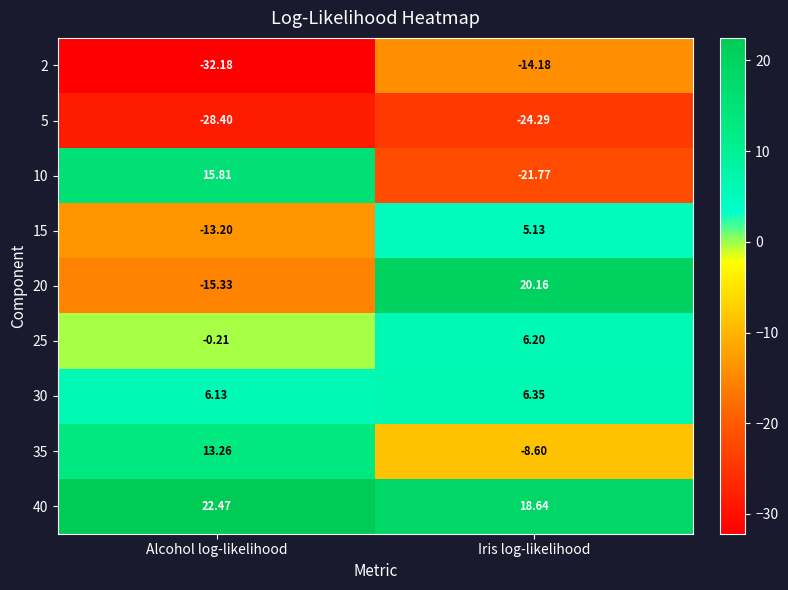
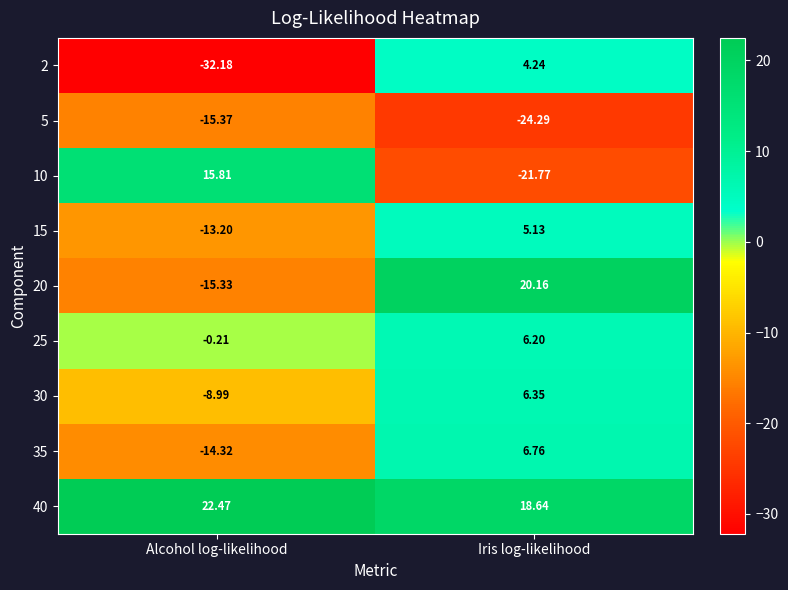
  {
    "2": {
      "Alcohol log-likelihood": -32.18,
-     "Iris log-likelihood": -14.18
+     "Iris log-likelihood": 4.24
    },
    "5": {
-     "Alcohol log-likelihood": -28.40,
+     "Alcohol log-likelihood": -15.37,
      "Iris log-likelihood": -24.29
    },
    "10": {
      "Alcohol log-likelihood": 15.81,
      "Iris log-likelihood": -21.77
    },
    "15": {
      "Alcohol log-likelihood": -13.20,
      "Iris log-likelihood": 5.13
    },
    "20": {
      "Alcohol log-likelihood": -15.33,
      "Iris log-likelihood": 20.16
    },
    "25": {
      "Alcohol log-likelihood": -0.21,
      "Iris log-likelihood": 6.20
    },
    "30": {
-     "Alcohol log-likelihood": 6.13,
+     "Alcohol log-likelihood": -8.99,
      "Iris log-likelihood": 6.35
    },
    "35": {
-     "Alcohol log-likelihood": 13.26,
-     "Iris log-likelihood": -8.60
+     "Alcohol log-likelihood": -14.32,
+     "Iris log-likelihood": 6.76
    },
    "40": {
      "Alcohol log-likelihood": 22.47,
      "Iris log-likelihood": 18.64
    }
  }
